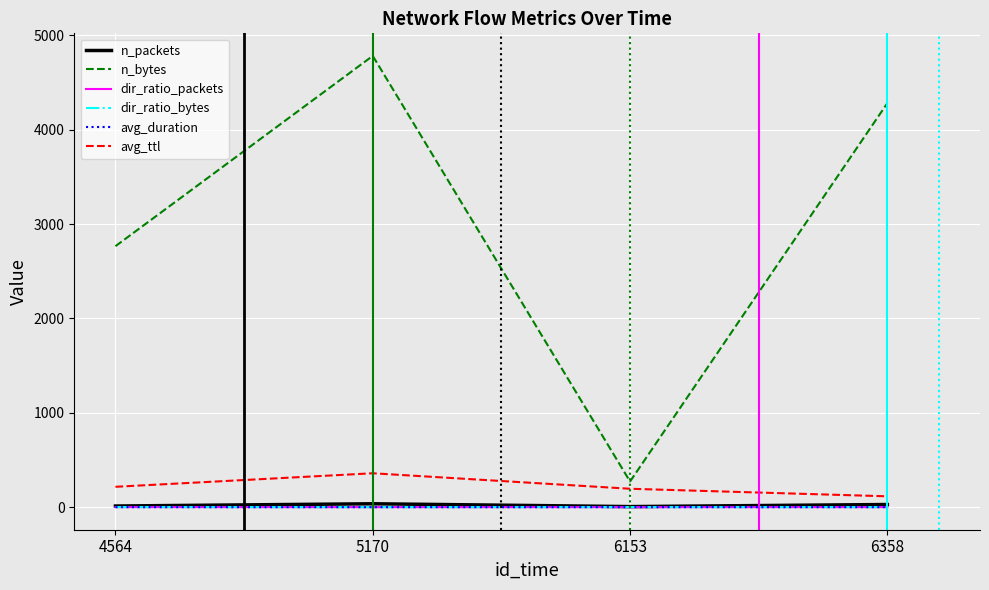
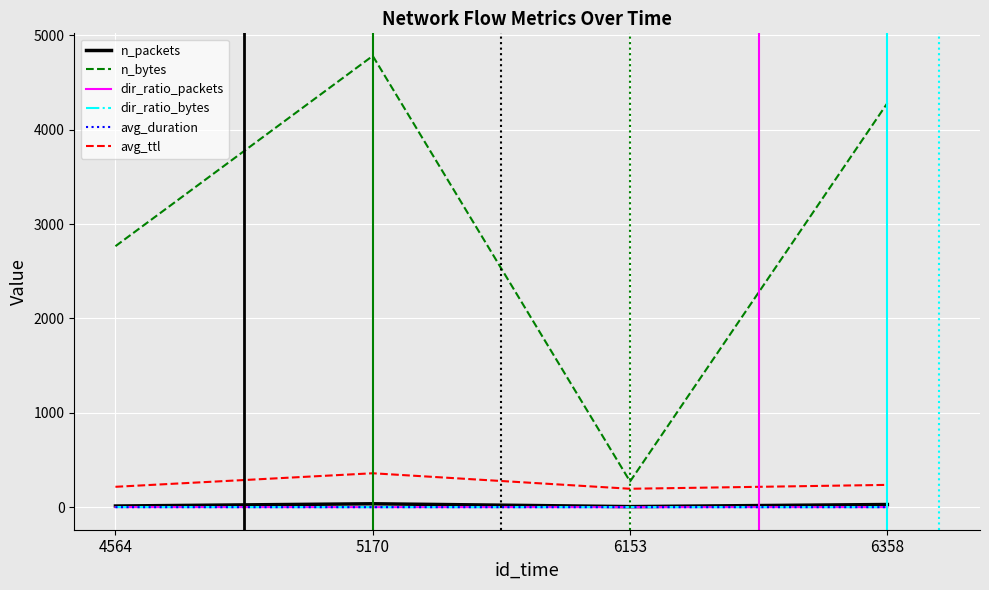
  {
    "n_packets": {
      "5170": 0,
      "6358": 0
    },
    "n_bytes": {
      "4564": 2800,
      "5170": 4800,
      "6153": 300,
      "6358": 4300
    },
    "avg_duration": {
      "5170": 0,
      "6358": 0
    },
    "avg_ttl": {
      "4564": 200,
      "5170": 400,
      "6153": 200,
-     "6358": 100
+     "6358": 200
    }
  }
